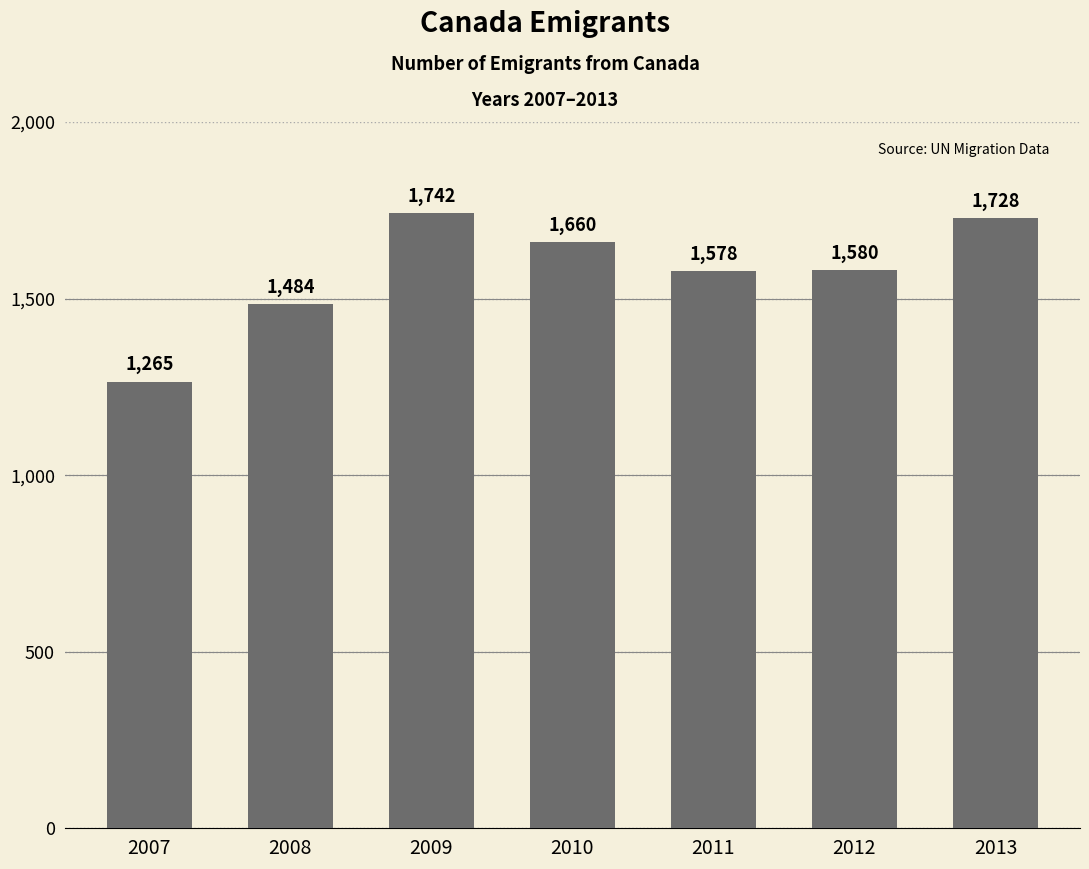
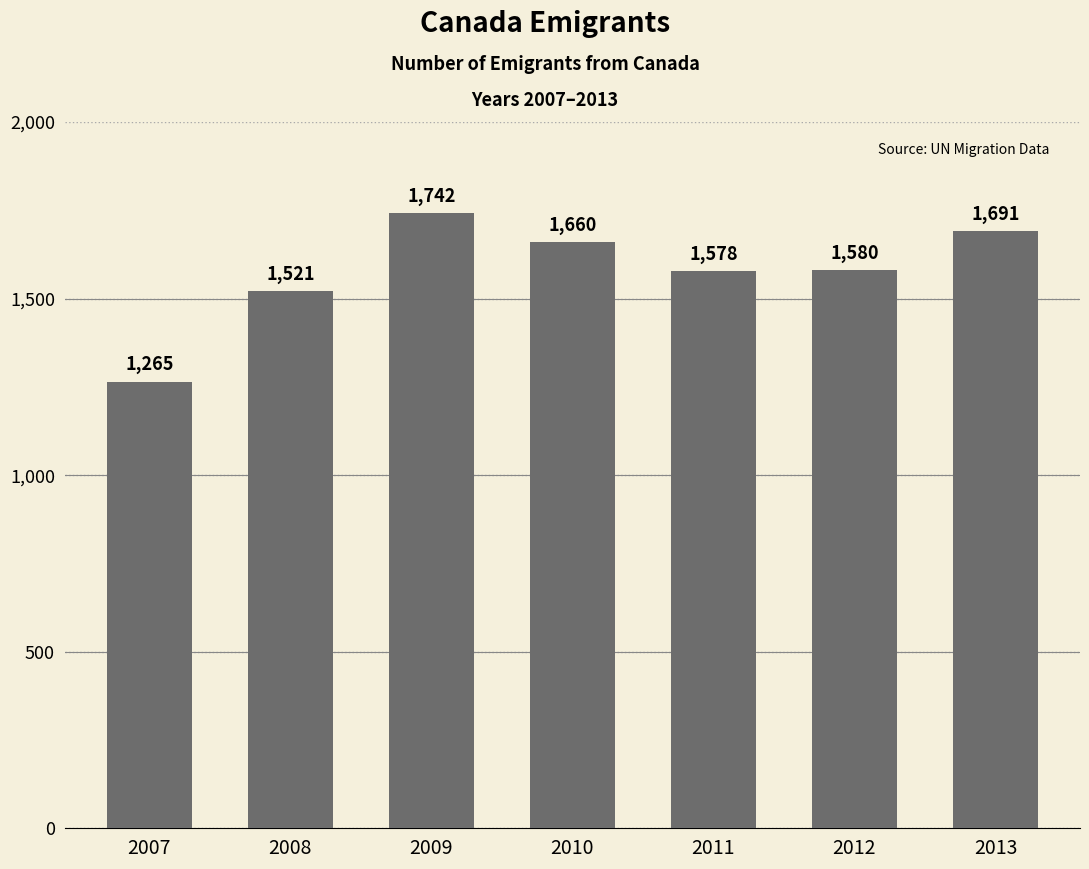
  {
    "2007": "1,265",
-   "2008": "1,484",
+   "2008": "1,521",
    "2009": "1,742",
    "2010": "1,660",
    "2011": "1,578",
    "2012": "1,580",
-   "2013": "1,728"
+   "2013": "1,691"
  }
